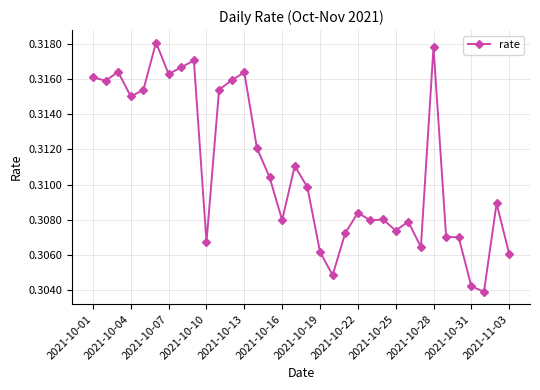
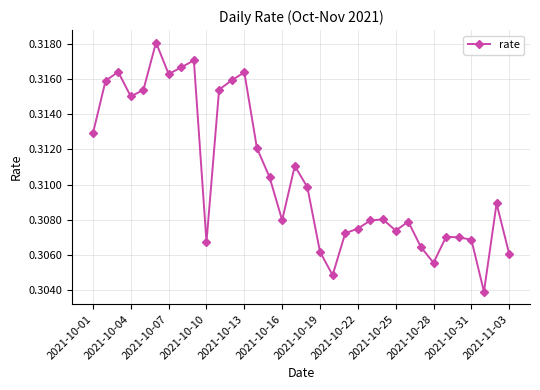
  {
-   "2021-10-01": 0.3161,
+   "2021-10-01": 0.3129,
    "2021-10-04": 0.3150,
    "2021-10-07": 0.3163,
    "2021-10-10": 0.3067,
    "2021-10-13": 0.3164,
    "2021-10-16": 0.3080,
    "2021-10-19": 0.3062,
-   "2021-10-22": 0.3084,
+   "2021-10-22": 0.3075,
    "2021-10-25": 0.3074,
-   "2021-10-28": 0.3178,
-   "2021-10-31": 0.3042,
+   "2021-10-28": 0.3056,
+   "2021-10-31": 0.3069,
    "2021-11-03": 0.3061
  }
